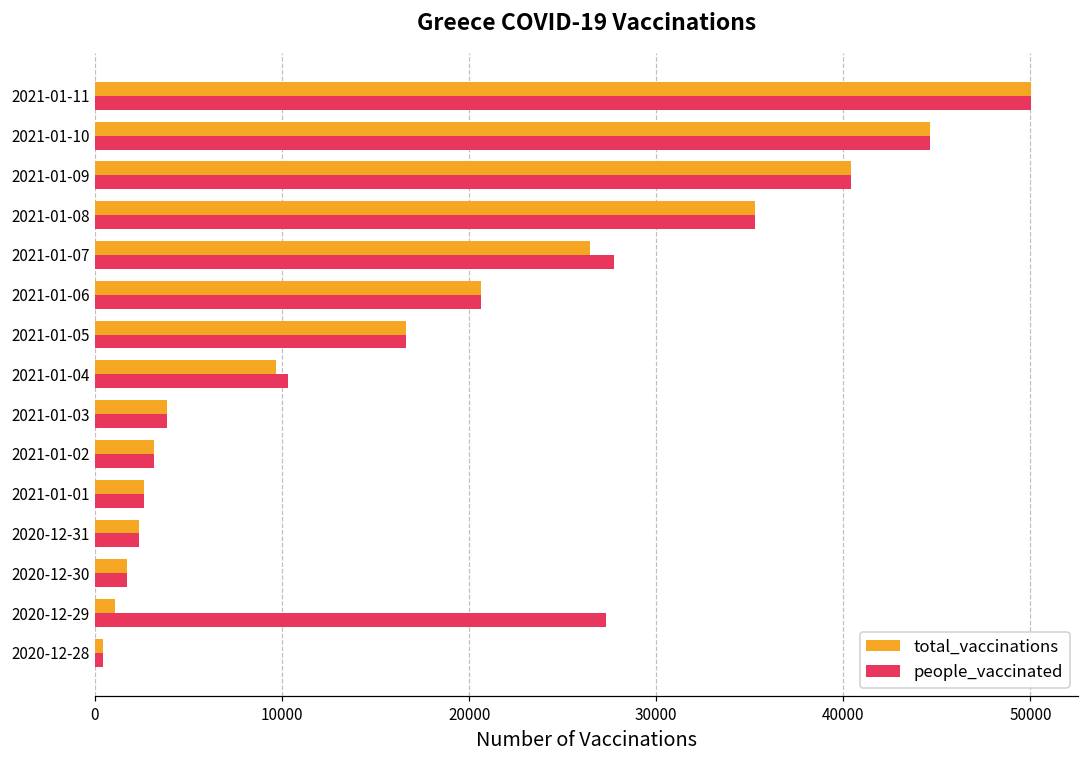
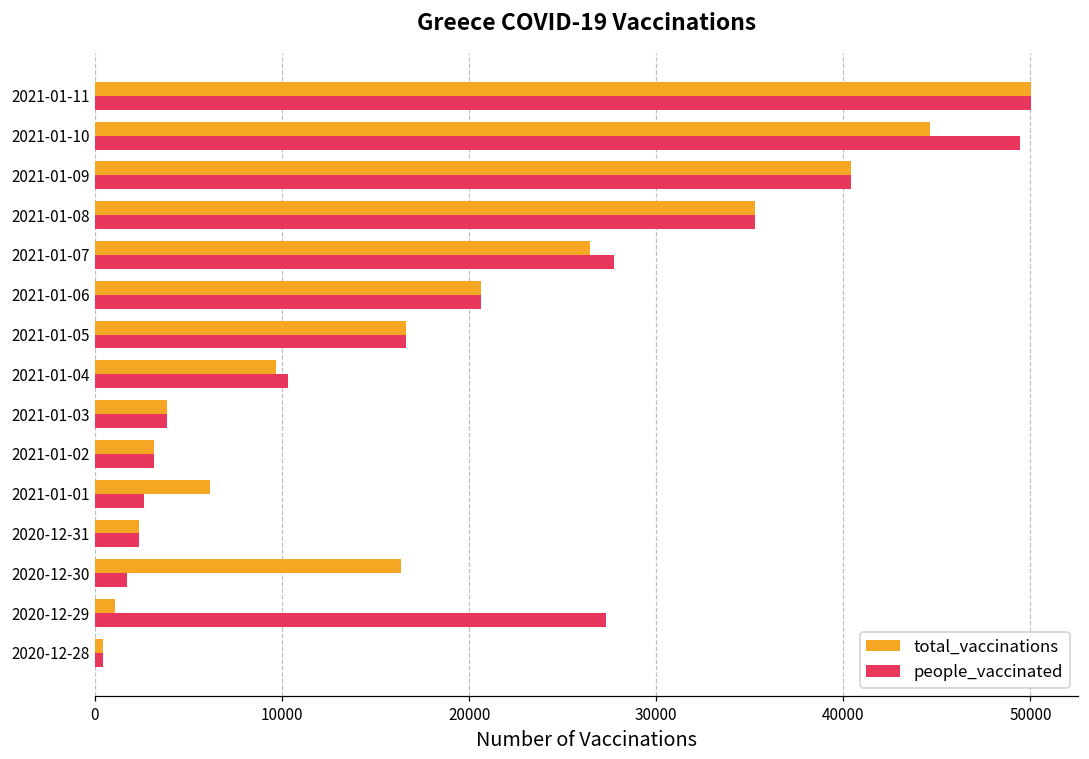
  {
    "total_vaccinations": {
      "2021-01-11": 50000,
      "2021-01-10": 44600,
      "2021-01-09": 40400,
      "2021-01-08": 35300,
      "2021-01-07": 26400,
      "2021-01-06": 20600,
      "2021-01-05": 16600,
      "2021-01-04": 9700,
      "2021-01-03": 3900,
      "2021-01-02": 3100,
-     "2021-01-01": 2600,
+     "2021-01-01": 6100,
      "2020-12-31": 2300,
-     "2020-12-30": 1700,
+     "2020-12-30": 16400,
      "2020-12-29": 1100,
      "2020-12-28": 400
    },
    "people_vaccinated": {
      "2021-01-11": 50000,
-     "2021-01-10": 44600,
+     "2021-01-10": 49500,
      "2021-01-09": 40400,
      "2021-01-08": 35300,
      "2021-01-07": 27700,
      "2021-01-06": 20600,
      "2021-01-05": 16600,
      "2021-01-04": 10300,
      "2021-01-03": 3900,
      "2021-01-02": 3100,
      "2021-01-01": 2600,
      "2020-12-31": 2300,
      "2020-12-30": 1700,
      "2020-12-29": 27300,
      "2020-12-28": 400
    }
  }
